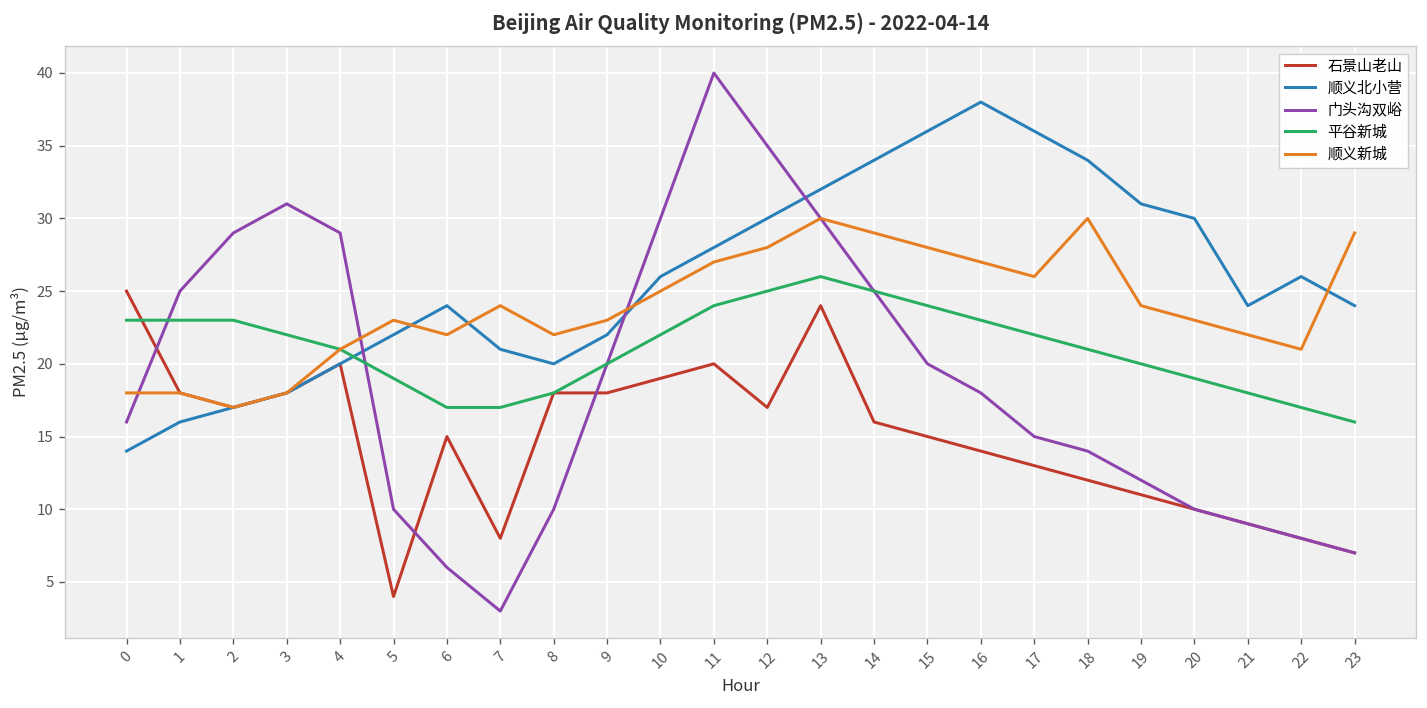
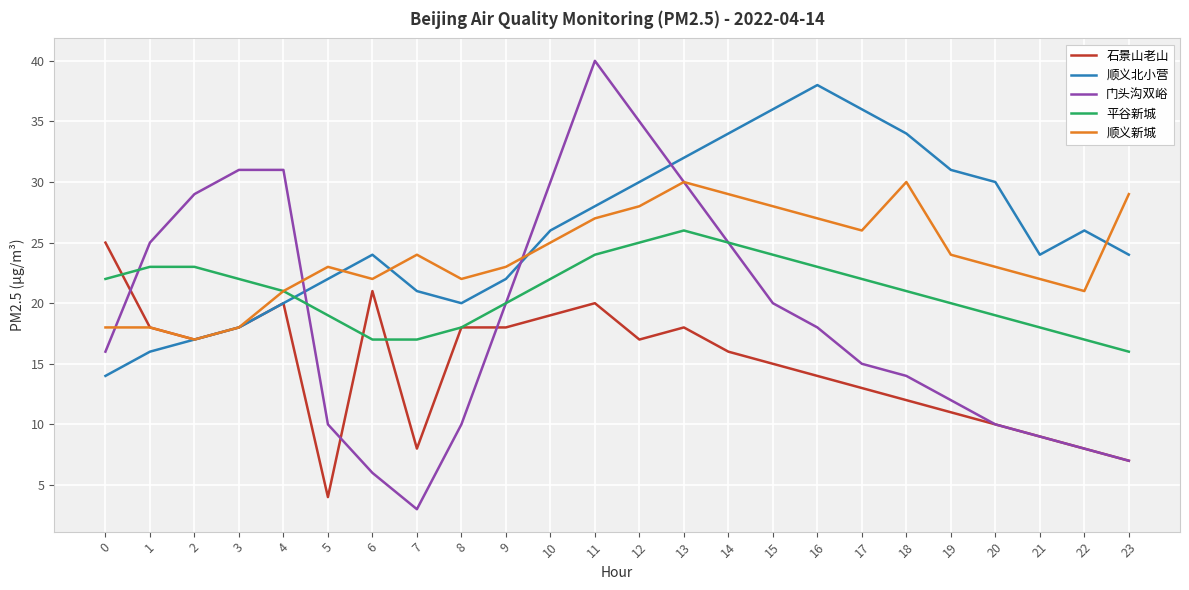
  {
    "石景山老山": {
      "0": 25,
      "5": 4,
-     "6": 15,
+     "6": 21,
      "7": 8,
      "9": 18,
      "10": 19,
      "11": 20,
      "12": 17,
-     "13": 24,
+     "13": 18,
      "14": 16,
      "15": 15,
      "16": 14,
      "17": 13,
      "18": 12,
      "19": 11
    },
    "顺义北小营": {
      "0": 14,
      "1": 16,
      "5": 22,
      "6": 24,
      "7": 21,
      "8": 20,
      "9": 22,
      "10": 26,
      "11": 28,
      "12": 30,
      "13": 32,
      "14": 34,
      "15": 36,
      "16": 38,
      "17": 36,
      "18": 34,
      "19": 31,
      "20": 30,
      "21": 24,
      "22": 26,
      "23": 24
    },
    "门头沟双峪": {
      "0": 16,
      "1": 25,
      "2": 29,
      "3": 31,
-     "4": 29,
+     "4": 31,
      "5": 10,
      "6": 6,
      "7": 3,
      "8": 10,
      "10": 30,
      "11": 40,
      "12": 35,
      "15": 20,
      "16": 18,
      "17": 15,
      "18": 14,
      "19": 12
    },
    "平谷新城": {
-     "0": 23,
+     "0": 22,
      "1": 23,
      "2": 23,
      "3": 22,
      "5": 19,
      "6": 17,
      "7": 17,
      "10": 22,
      "11": 24,
      "12": 25,
      "13": 26,
      "15": 24,
      "16": 23,
      "17": 22,
      "18": 21,
      "19": 20,
      "20": 19,
      "21": 18,
      "22": 17,
      "23": 16
    },
    "顺义新城": {
      "0": 18,
      "5": 23,
      "6": 22,
      "7": 24,
      "8": 22,
      "9": 23,
      "10": 25,
      "11": 27,
      "12": 28,
      "14": 29,
      "15": 28,
      "16": 27,
      "17": 26,
      "18": 30,
      "19": 24,
      "20": 23,
      "21": 22,
      "22": 21,
      "23": 29
    }
  }
